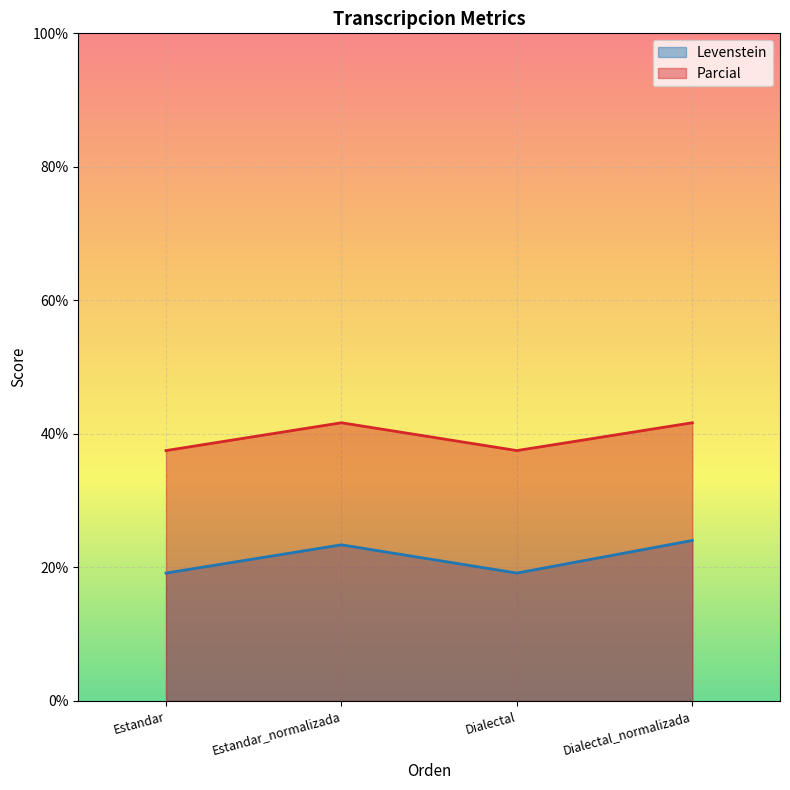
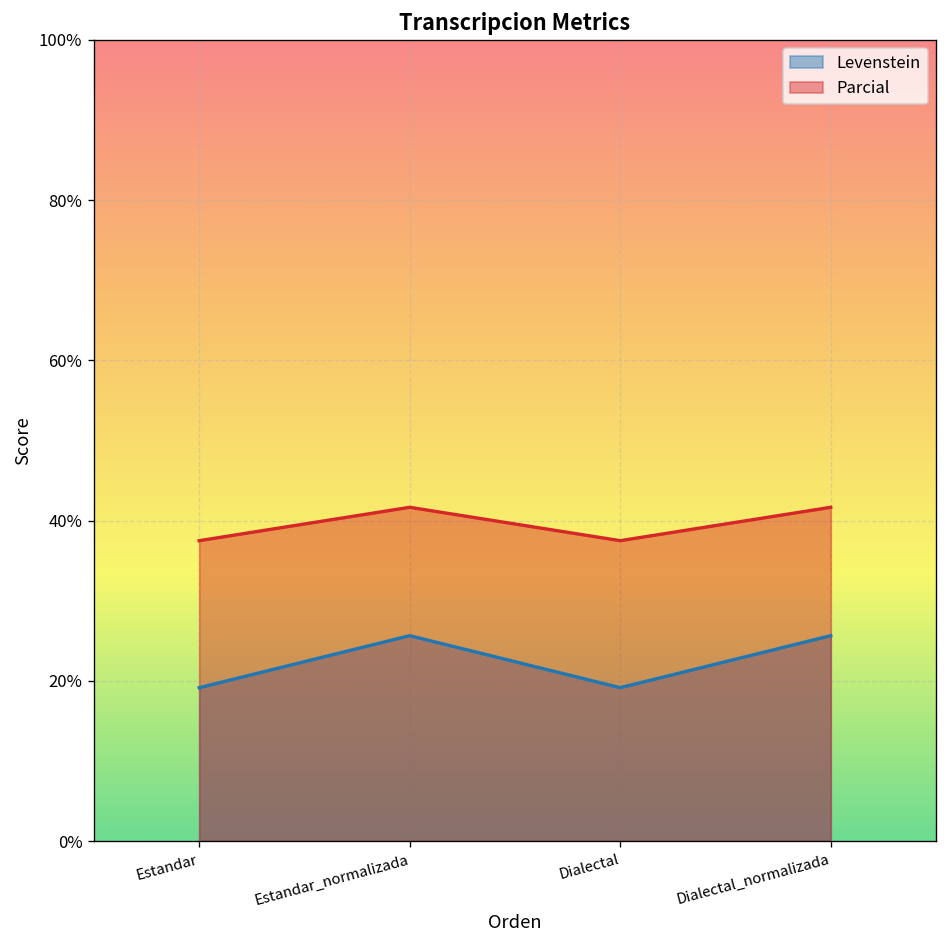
  {
    "Levenstein": {
      "Estandar": "19%",
-     "Estandar_normalizada": "23%",
+     "Estandar_normalizada": "26%",
      "Dialectal": "19%",
-     "Dialectal_normalizada": "24%"
+     "Dialectal_normalizada": "26%"
    },
    "Parcial": {
      "Estandar": "38%",
      "Estandar_normalizada": "42%",
      "Dialectal": "38%",
      "Dialectal_normalizada": "42%"
    }
  }
